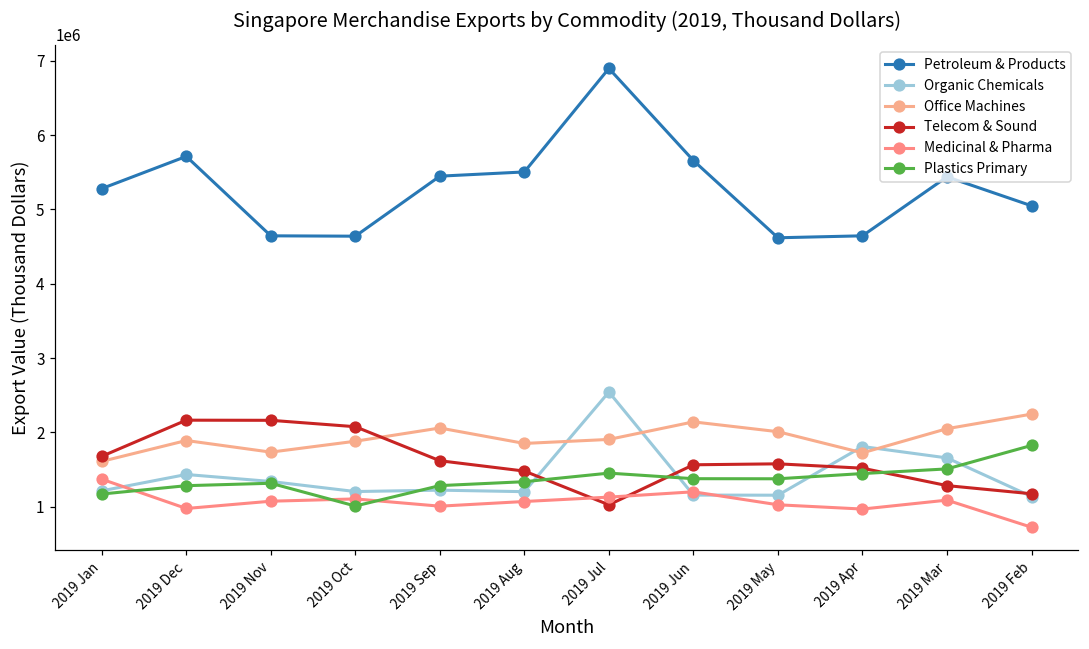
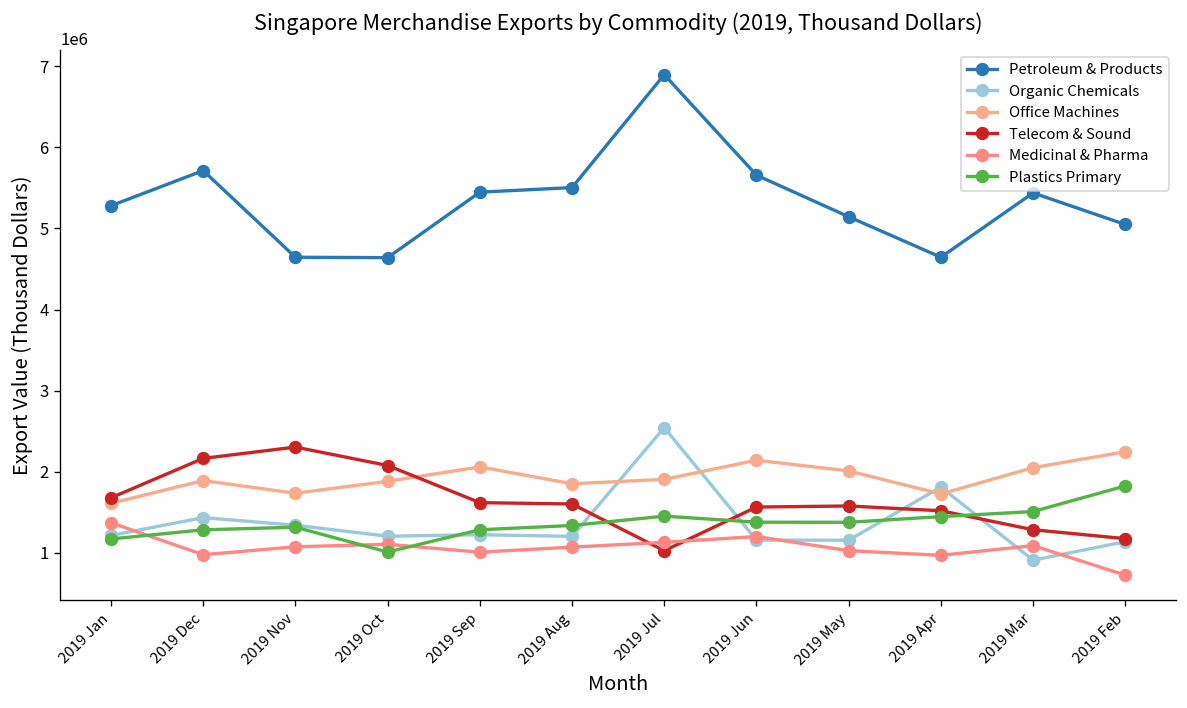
  {
    "Petroleum & Products": {
      "2019 Jan": 5300000,
      "2019 Dec": 5700000,
      "2019 Nov": 4600000,
      "2019 Oct": 4600000,
      "2019 Sep": 5400000,
      "2019 Aug": 5500000,
      "2019 Jul": 6900000,
      "2019 Jun": 5700000,
-     "2019 May": 4600000,
+     "2019 May": 5100000,
      "2019 Apr": 4600000,
      "2019 Feb": 5000000
    },
    "Organic Chemicals": {
      "2019 Jan": 1200000,
      "2019 Dec": 1400000,
      "2019 Oct": 1200000,
      "2019 Sep": 1200000,
      "2019 Aug": 1200000,
      "2019 Jul": 2500000,
      "2019 Jun": 1200000,
      "2019 May": 1200000,
      "2019 Apr": 1800000,
-     "2019 Mar": 1700000
+     "2019 Mar": 900000
    },
    "Telecom & Sound": {
      "2019 Jan": 1700000,
      "2019 Dec": 2200000,
-     "2019 Nov": 2200000,
+     "2019 Nov": 2300000,
      "2019 Oct": 2100000,
      "2019 Sep": 1600000,
-     "2019 Aug": 1500000,
+     "2019 Aug": 1600000,
      "2019 Jul": 1000000,
      "2019 Jun": 1600000,
      "2019 May": 1600000,
      "2019 Apr": 1500000,
      "2019 Mar": 1300000
    },
    "Plastics Primary": {
      "2019 Jan": 1200000,
      "2019 Dec": 1300000,
      "2019 Oct": 1000000,
      "2019 Sep": 1300000,
      "2019 Aug": 1300000,
      "2019 Jul": 1500000,
      "2019 Jun": 1400000,
      "2019 May": 1400000,
      "2019 Apr": 1400000,
      "2019 Mar": 1500000,
      "2019 Feb": 1800000
    }
  }
